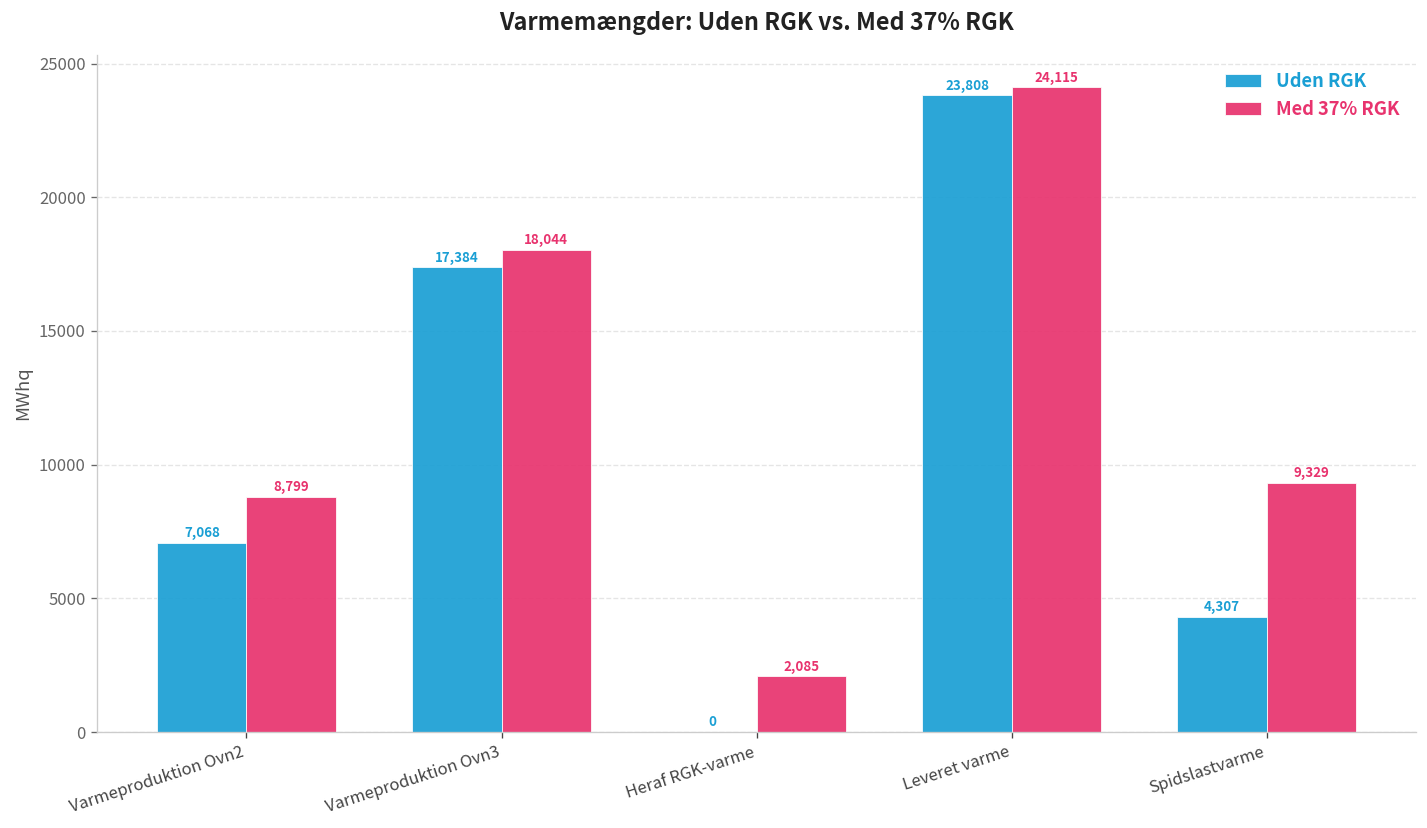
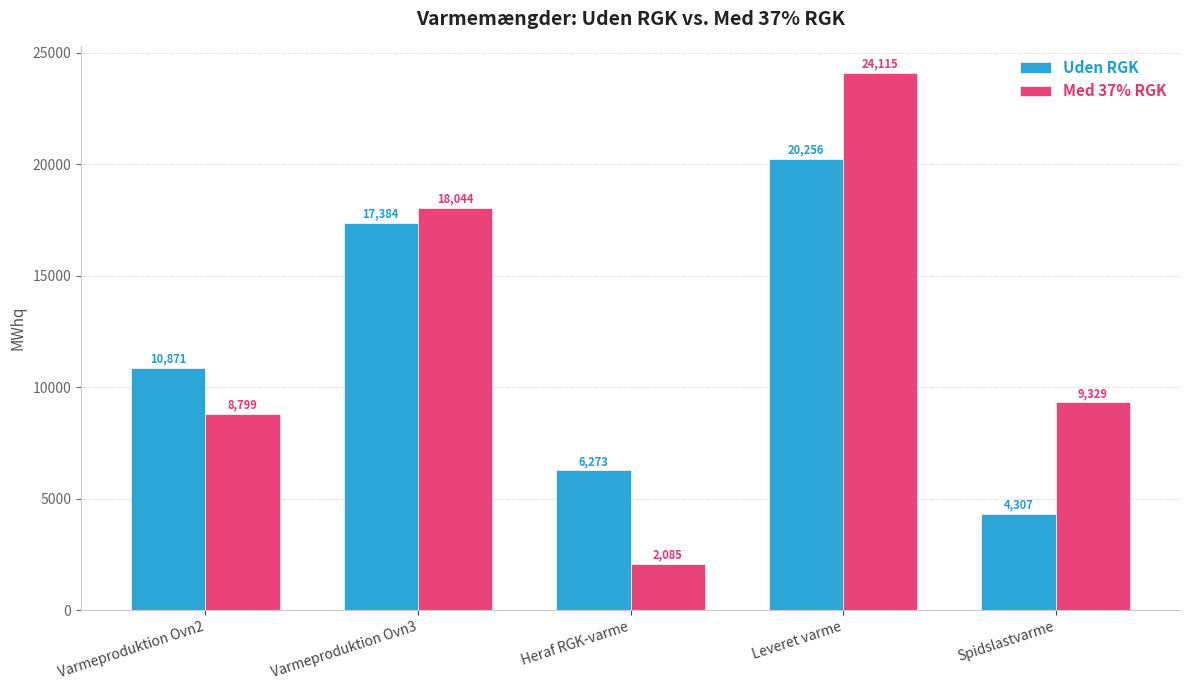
  {
    "Uden RGK": {
-     "Varmeproduktion Ovn2": "7,068",
+     "Varmeproduktion Ovn2": "10,871",
      "Varmeproduktion Ovn3": "17,384",
-     "Heraf RGK-varme": "0",
-     "Leveret varme": "23,808",
+     "Heraf RGK-varme": "6,273",
+     "Leveret varme": "20,256",
      "Spidslastvarme": "4,307"
    },
    "Med 37% RGK": {
      "Varmeproduktion Ovn2": "8,799",
      "Varmeproduktion Ovn3": "18,044",
      "Heraf RGK-varme": "2,085",
      "Leveret varme": "24,115",
      "Spidslastvarme": "9,329"
    }
  }
